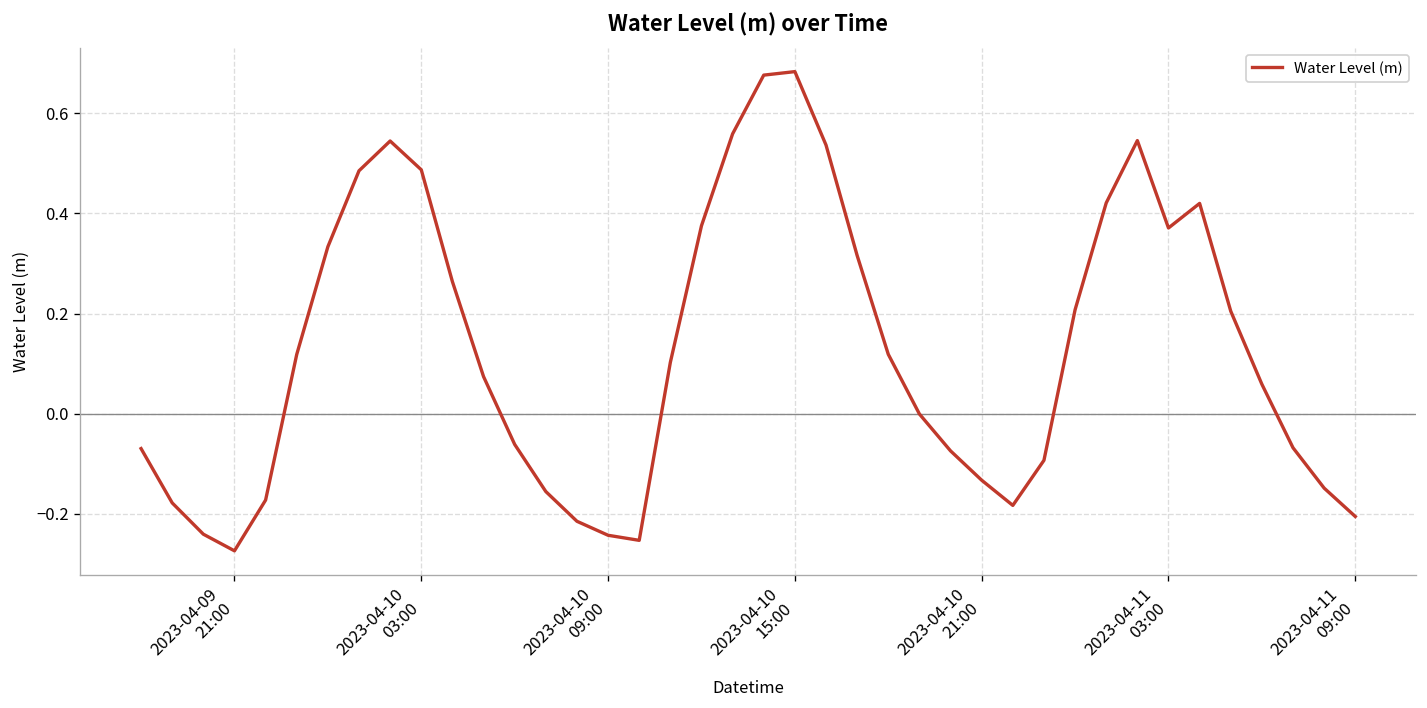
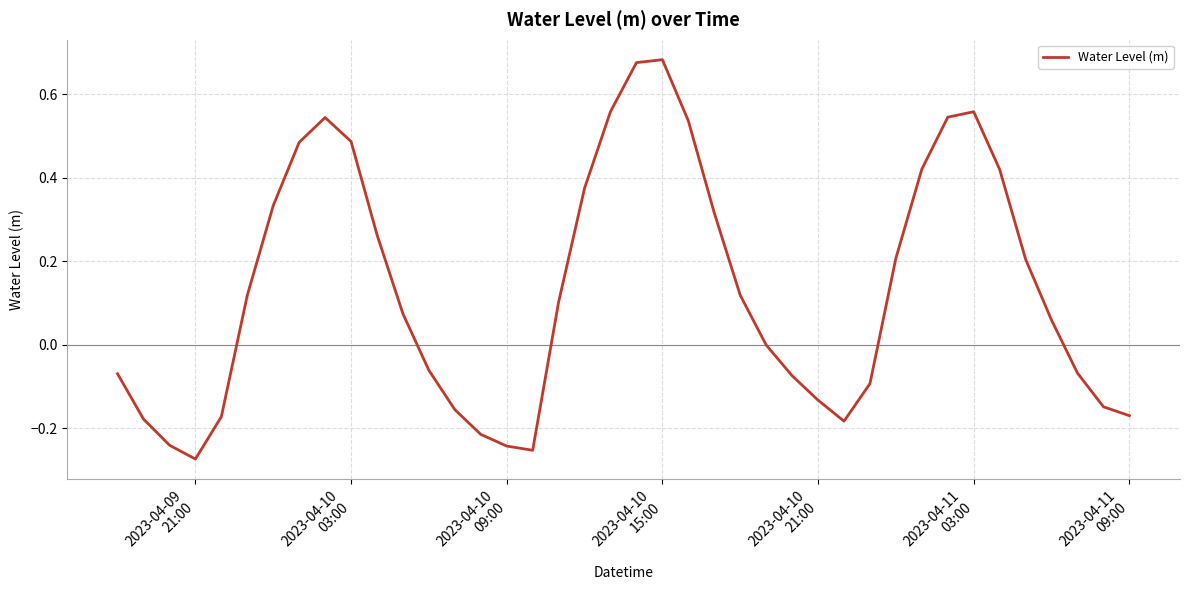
  {
    "2023-04-09 21:00": -0.27,
    "2023-04-10 03:00": 0.49,
    "2023-04-10 09:00": -0.24,
    "2023-04-10 15:00": 0.68,
    "2023-04-10 21:00": -0.13,
-   "2023-04-11 03:00": 0.37,
-   "2023-04-11 09:00": -0.21
+   "2023-04-11 03:00": 0.56,
+   "2023-04-11 09:00": -0.17
  }
